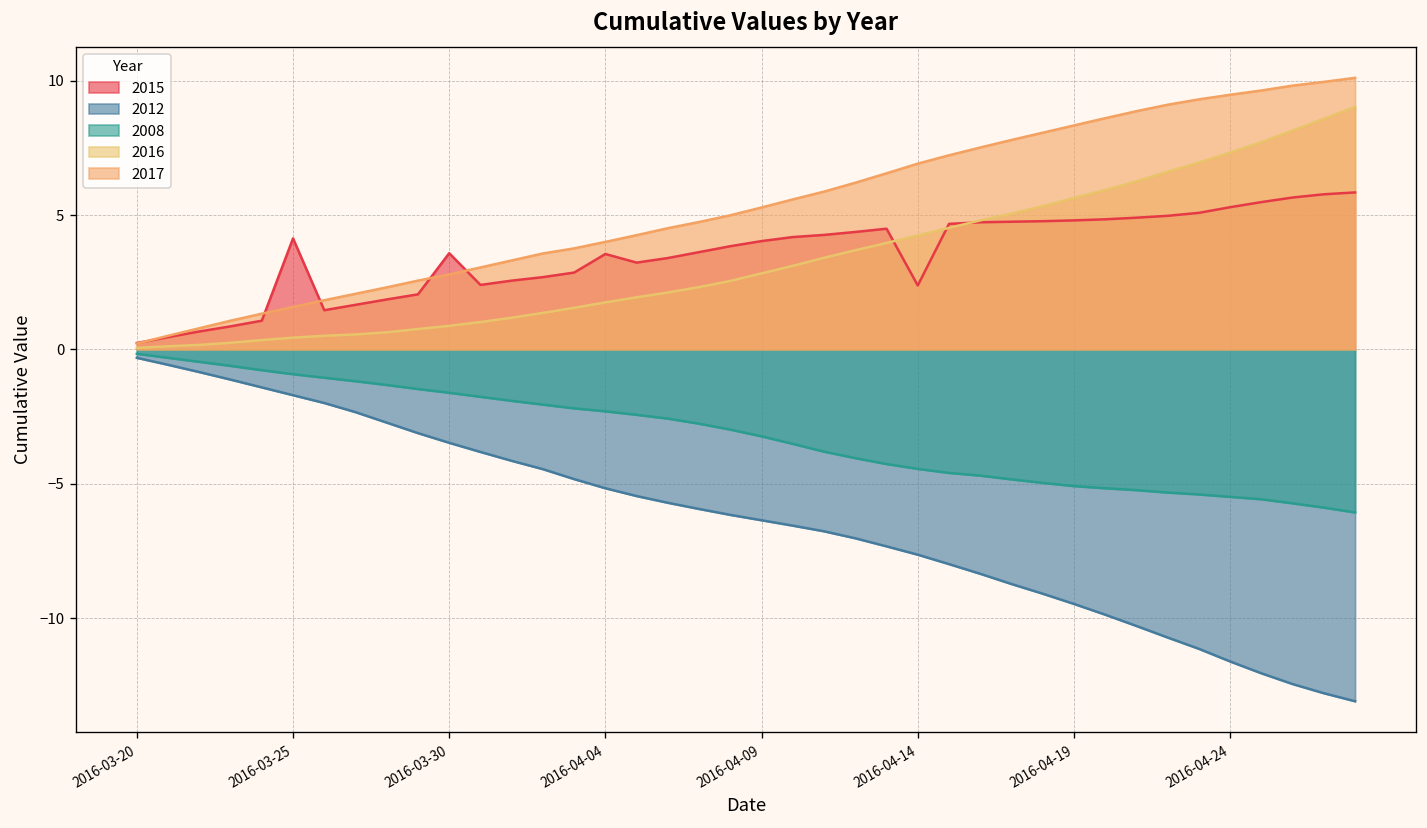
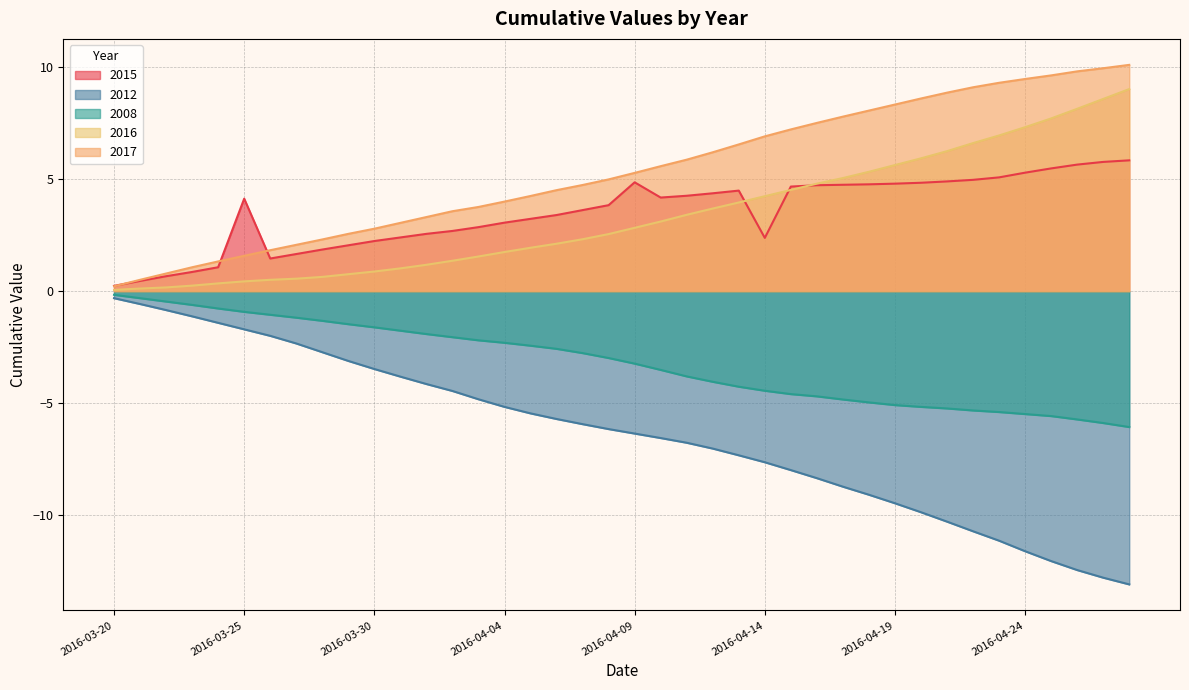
  {
    "2015": {
      "2016-03-25": 4.1,
-     "2016-03-30": 3.6,
-     "2016-04-04": 3.6,
-     "2016-04-09": 4.0,
+     "2016-03-30": 2.2,
+     "2016-04-04": 3.1,
+     "2016-04-09": 4.9,
      "2016-04-14": 2.4,
      "2016-04-19": 4.8,
      "2016-04-24": 5.3
    }
  }
